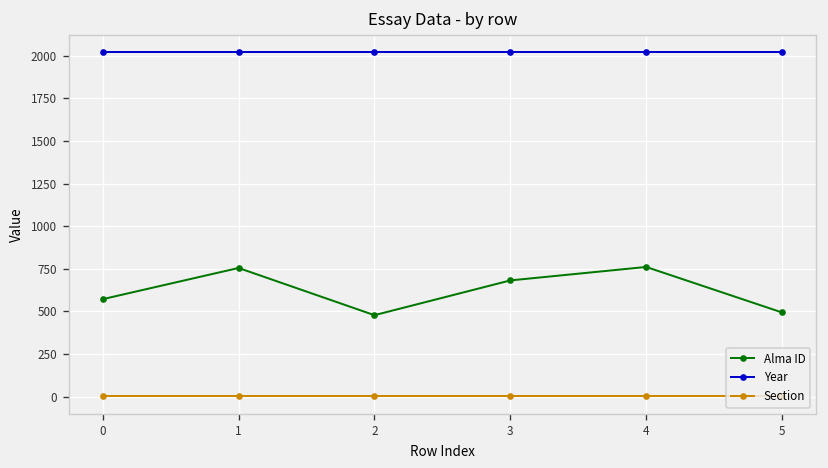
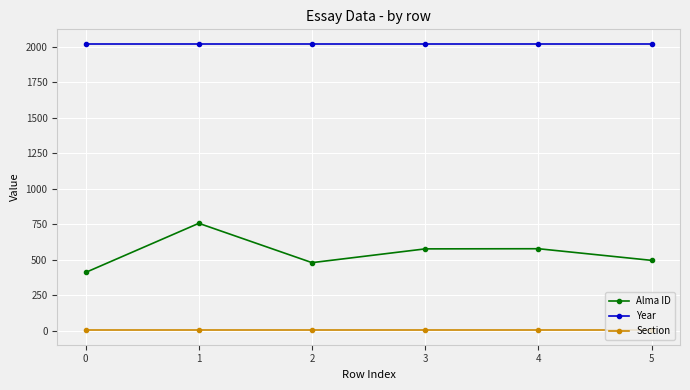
  {
    "Alma ID": {
-     "0": 570,
+     "0": 410,
      "1": 760,
      "2": 480,
-     "3": 680,
-     "4": 760,
+     "3": 580,
+     "4": 580,
      "5": 490
    },
    "Year": {
      "0": 2020,
      "1": 2020,
      "2": 2020,
      "3": 2020,
      "4": 2020,
      "5": 2020
    },
    "Section": {
      "0": 0,
      "1": 0,
      "2": 0,
      "3": 0,
      "4": 0
    }
  }
